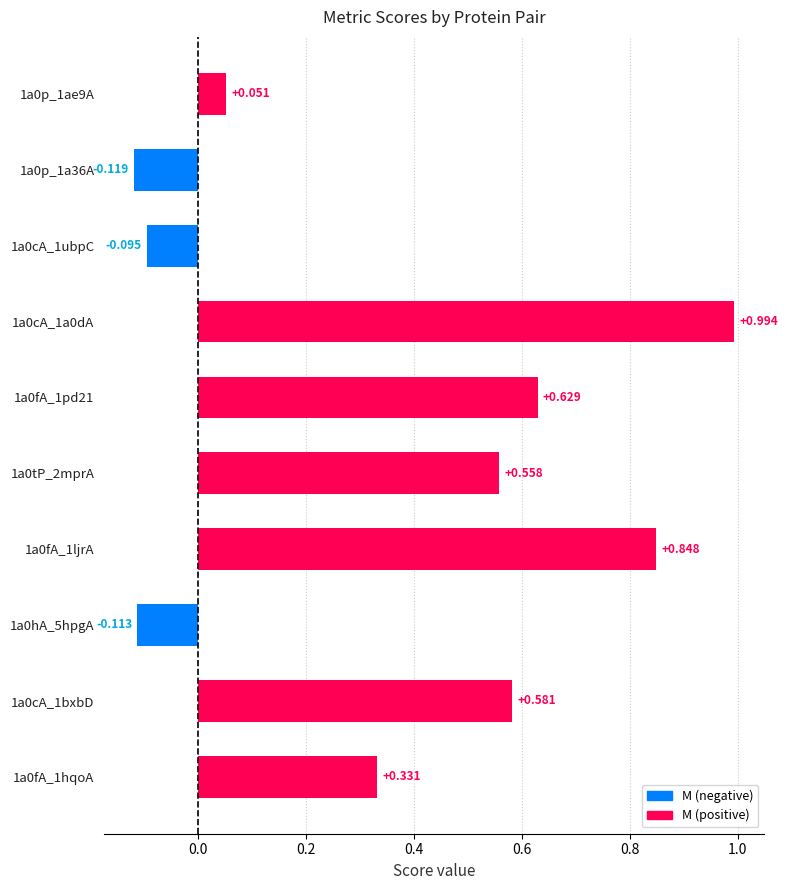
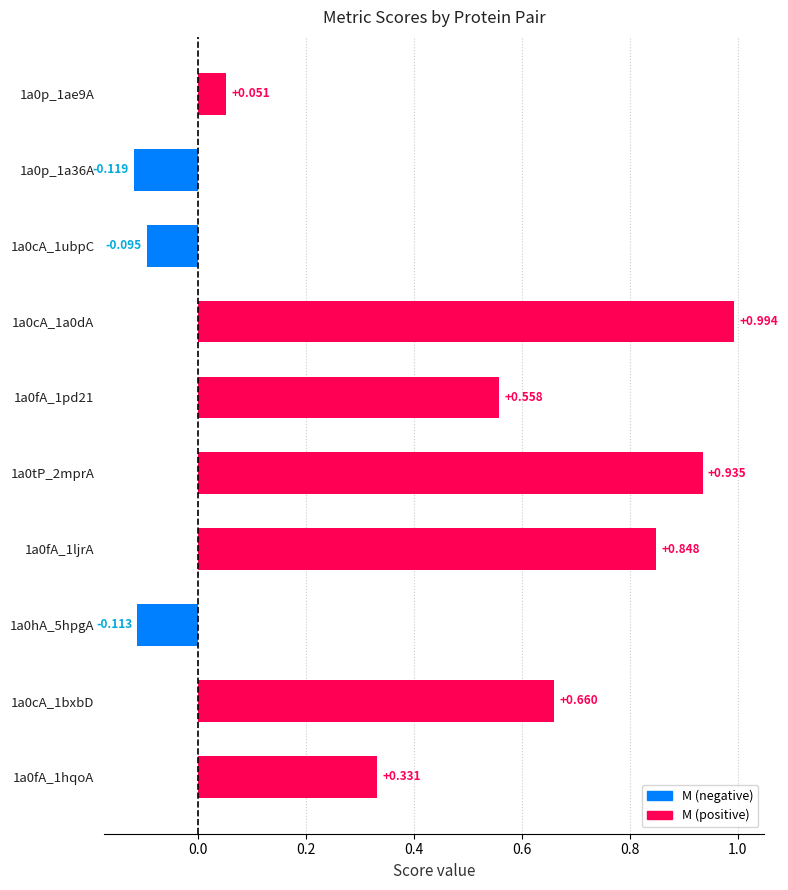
  {
    "1a0p_1ae9A": "+0.051",
    "1a0p_1a36A": "-0.119",
    "1a0cA_1ubpC": "-0.095",
    "1a0cA_1a0dA": "+0.994",
-   "1a0fA_1pd21": "+0.629",
-   "1a0tP_2mprA": "+0.558",
+   "1a0fA_1pd21": "+0.558",
+   "1a0tP_2mprA": "+0.935",
    "1a0fA_1ljrA": "+0.848",
    "1a0hA_5hpgA": "-0.113",
-   "1a0cA_1bxbD": "+0.581",
+   "1a0cA_1bxbD": "+0.660",
    "1a0fA_1hqoA": "+0.331"
  }
